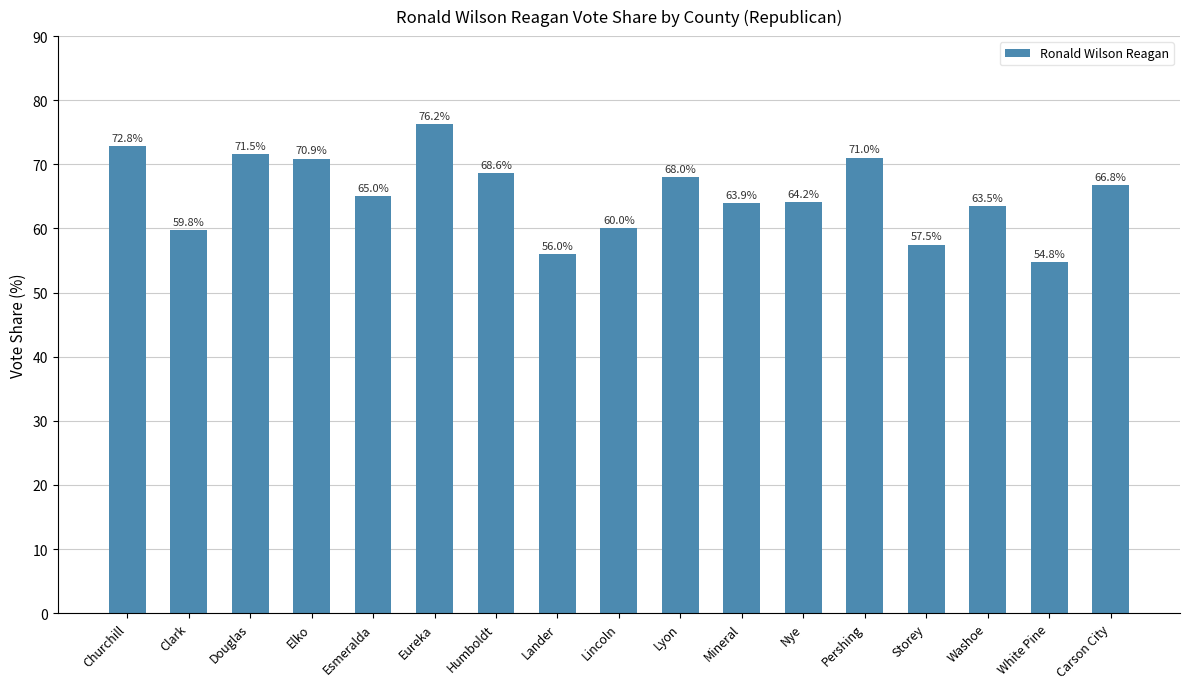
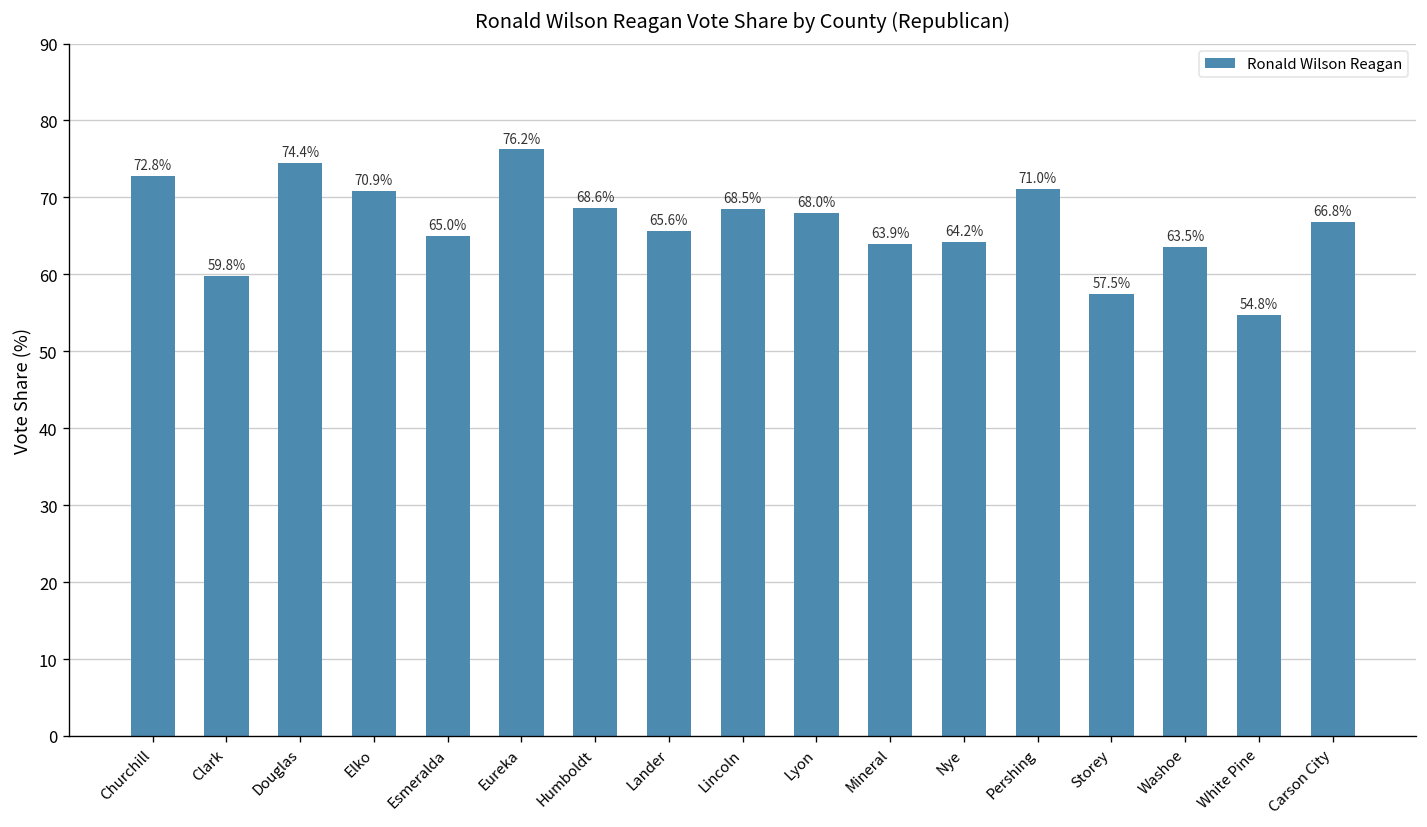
  {
    "Churchill": "72.8%",
    "Clark": "59.8%",
-   "Douglas": "71.5%",
+   "Douglas": "74.4%",
    "Elko": "70.9%",
    "Esmeralda": "65.0%",
    "Eureka": "76.2%",
    "Humboldt": "68.6%",
-   "Lander": "56.0%",
-   "Lincoln": "60.0%",
+   "Lander": "65.6%",
+   "Lincoln": "68.5%",
    "Lyon": "68.0%",
    "Mineral": "63.9%",
    "Nye": "64.2%",
    "Pershing": "71.0%",
    "Storey": "57.5%",
    "Washoe": "63.5%",
    "White Pine": "54.8%",
    "Carson City": "66.8%"
  }
